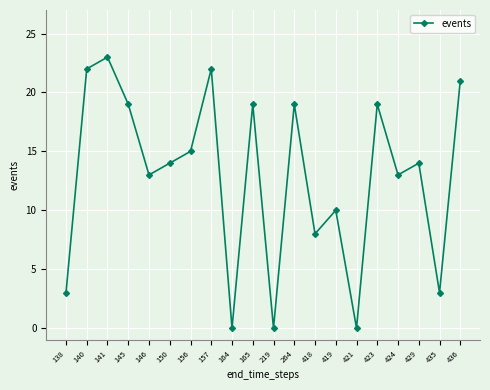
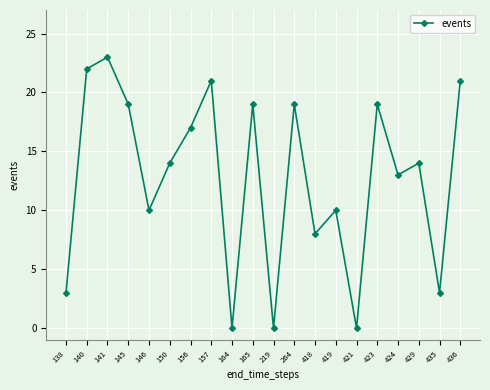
  {
    "138": 3,
    "140": 22,
    "141": 23,
    "145": 19,
-   "146": 13,
+   "146": 10,
    "150": 14,
-   "156": 15,
-   "157": 22,
+   "156": 17,
+   "157": 21,
    "164": 0,
    "165": 19,
    "219": 0,
    "264": 19,
    "418": 8,
    "419": 10,
    "421": 0,
    "423": 19,
    "424": 13,
    "429": 14,
    "435": 3,
    "436": 21
  }
